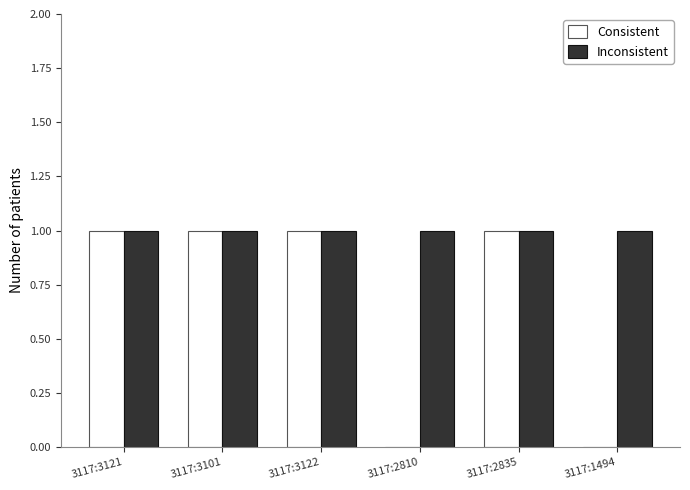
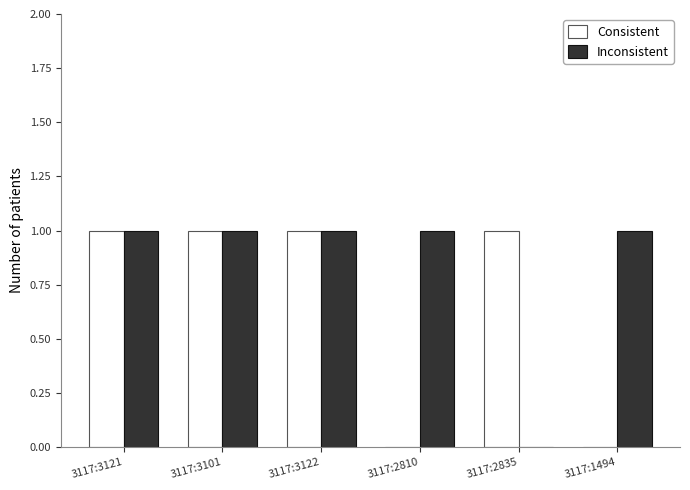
  {
    "Consistent": {
      "3117:3121": 1,
      "3117:3101": 1,
      "3117:3122": 1,
      "3117:2810": 0,
      "3117:2835": 1,
      "3117:1494": 0
    },
    "Inconsistent": {
      "3117:3121": 1,
      "3117:3101": 1,
      "3117:3122": 1,
      "3117:2810": 1,
-     "3117:2835": 1,
+     "3117:2835": 0,
      "3117:1494": 1
    }
  }
